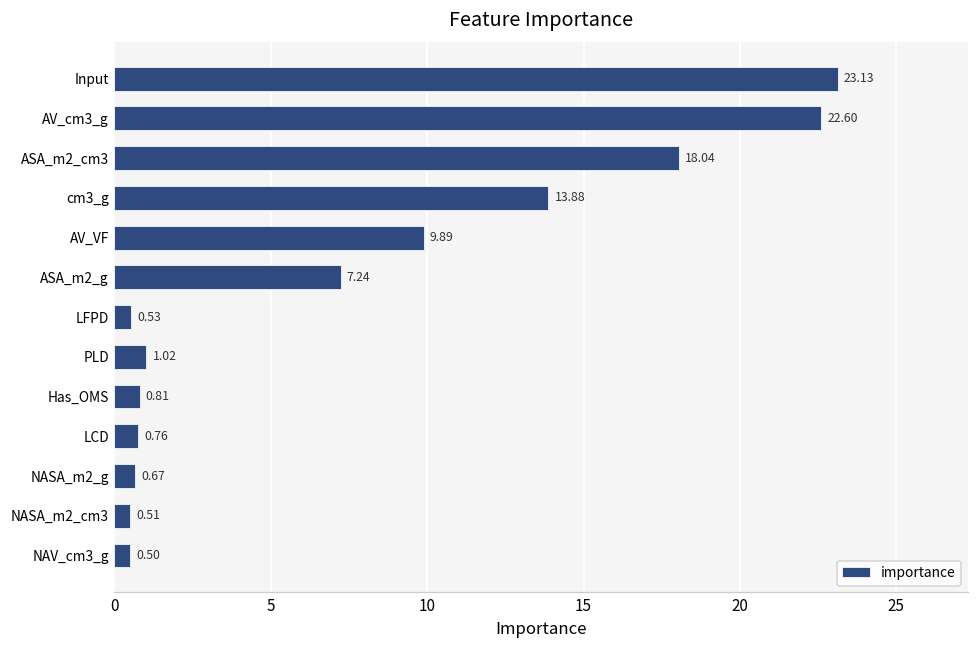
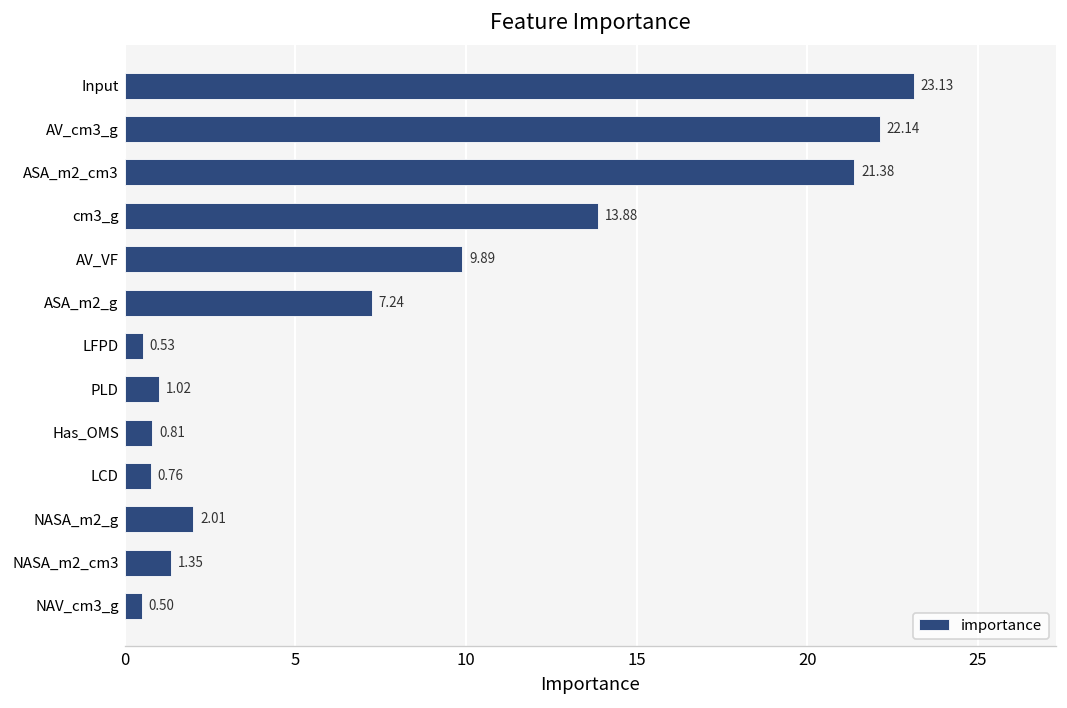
  {
    "Input": 23.13,
-   "AV_cm3_g": 22.60,
-   "ASA_m2_cm3": 18.04,
+   "AV_cm3_g": 22.14,
+   "ASA_m2_cm3": 21.38,
    "cm3_g": 13.88,
    "AV_VF": 9.89,
    "ASA_m2_g": 7.24,
    "LFPD": 0.53,
    "PLD": 1.02,
    "Has_OMS": 0.81,
    "LCD": 0.76,
-   "NASA_m2_g": 0.67,
-   "NASA_m2_cm3": 0.51,
+   "NASA_m2_g": 2.01,
+   "NASA_m2_cm3": 1.35,
    "NAV_cm3_g": 0.50
  }
